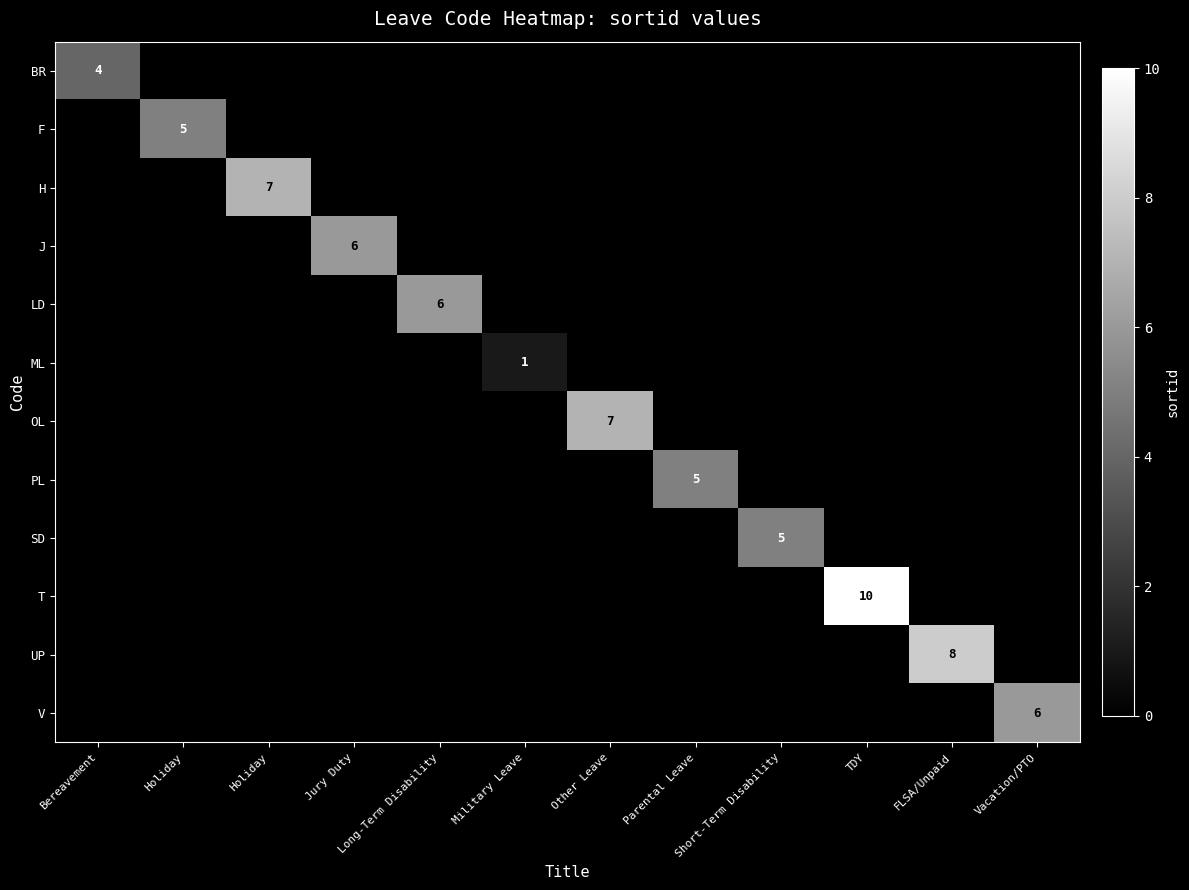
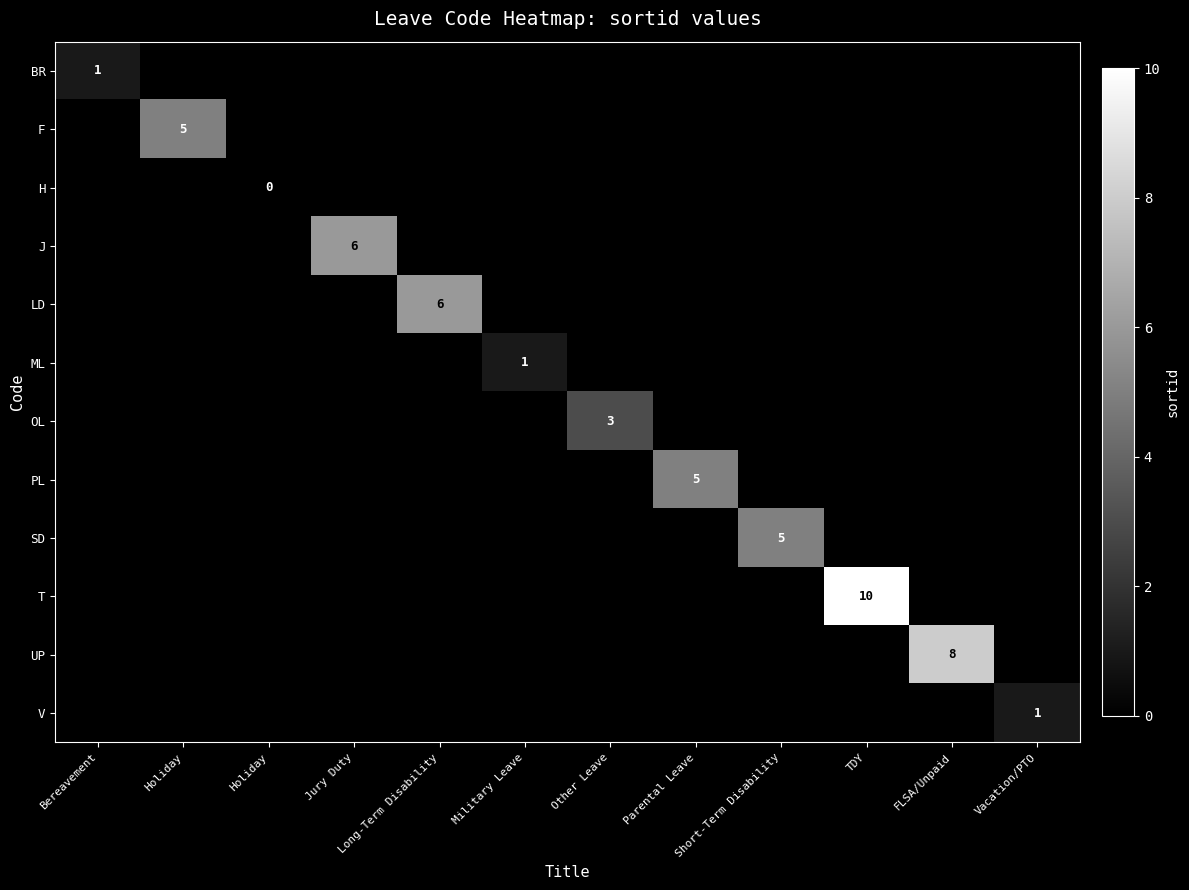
  {
    "BR": {
-     "Bereavement": 4
+     "Bereavement": 1
    },
    "F": {
      "Holiday": 5
    },
    "H": {
-     "Holiday": 7
+     "Holiday": 0
    },
    "J": {
      "Jury Duty": 6
    },
    "LD": {
      "Long-Term Disability": 6
    },
    "ML": {
      "Military Leave": 1
    },
    "OL": {
-     "Other Leave": 7
+     "Other Leave": 3
    },
    "PL": {
      "Parental Leave": 5
    },
    "SD": {
      "Short-Term Disability": 5
    },
    "T": {
      "TDY": 10
    },
    "UP": {
      "FLSA/Unpaid": 8
    },
    "V": {
-     "Vacation/PTO": 6
+     "Vacation/PTO": 1
    }
  }
